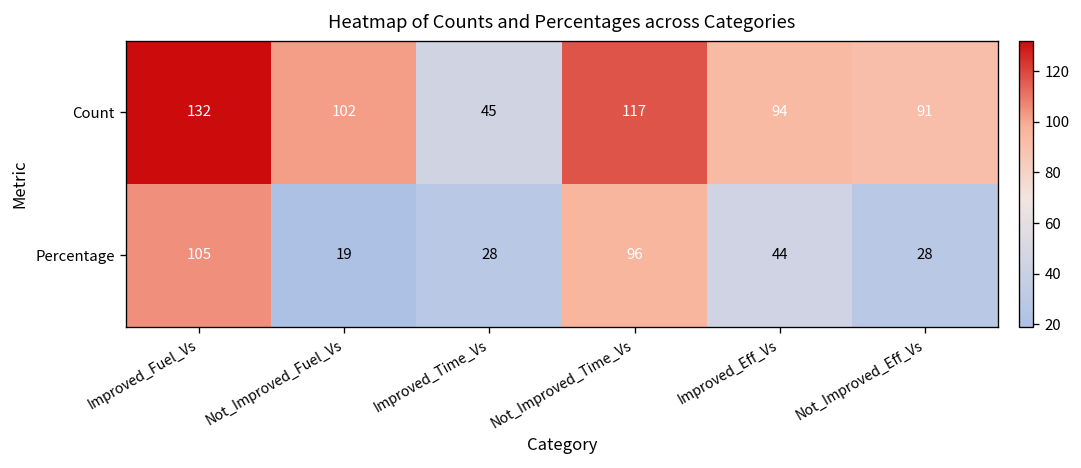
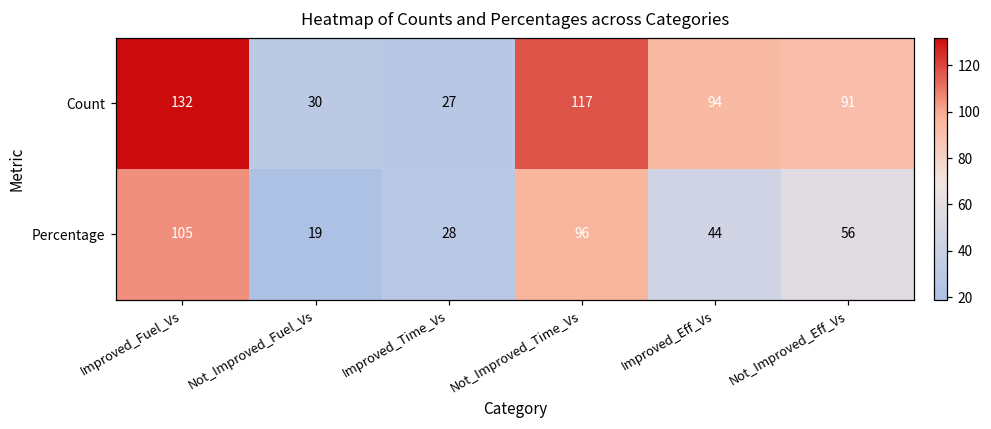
  {
    "Count": {
      "Improved_Fuel_Vs": 132,
-     "Not_Improved_Fuel_Vs": 102,
-     "Improved_Time_Vs": 45,
+     "Not_Improved_Fuel_Vs": 30,
+     "Improved_Time_Vs": 27,
      "Not_Improved_Time_Vs": 117,
      "Improved_Eff_Vs": 94,
      "Not_Improved_Eff_Vs": 91
    },
    "Percentage": {
      "Improved_Fuel_Vs": 105,
      "Not_Improved_Fuel_Vs": 19,
      "Improved_Time_Vs": 28,
      "Not_Improved_Time_Vs": 96,
      "Improved_Eff_Vs": 44,
-     "Not_Improved_Eff_Vs": 28
+     "Not_Improved_Eff_Vs": 56
    }
  }
